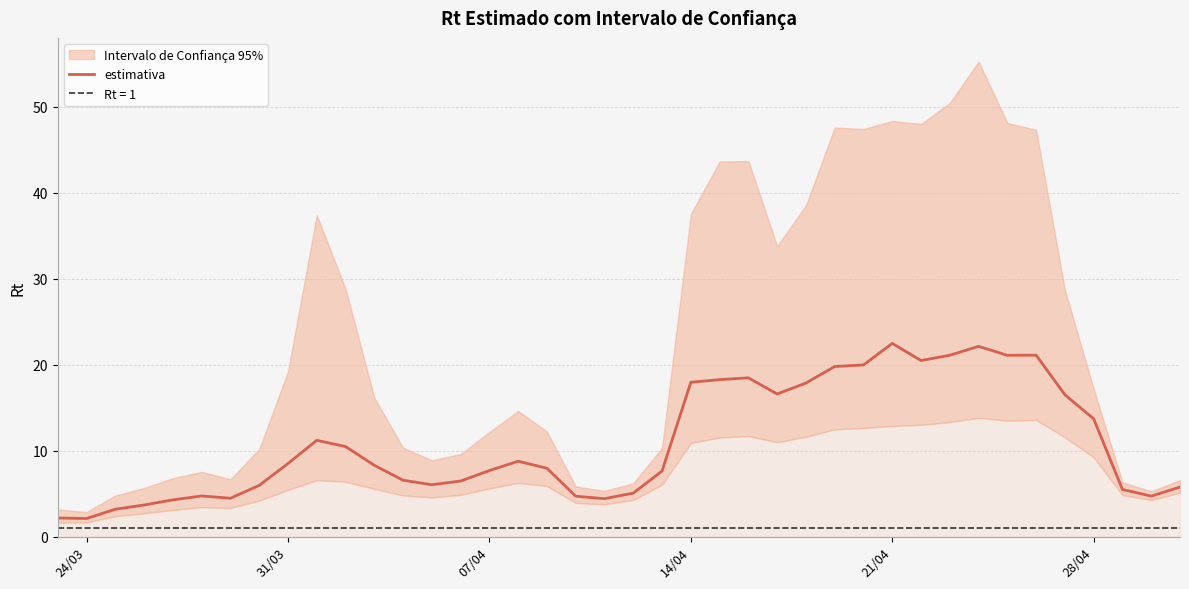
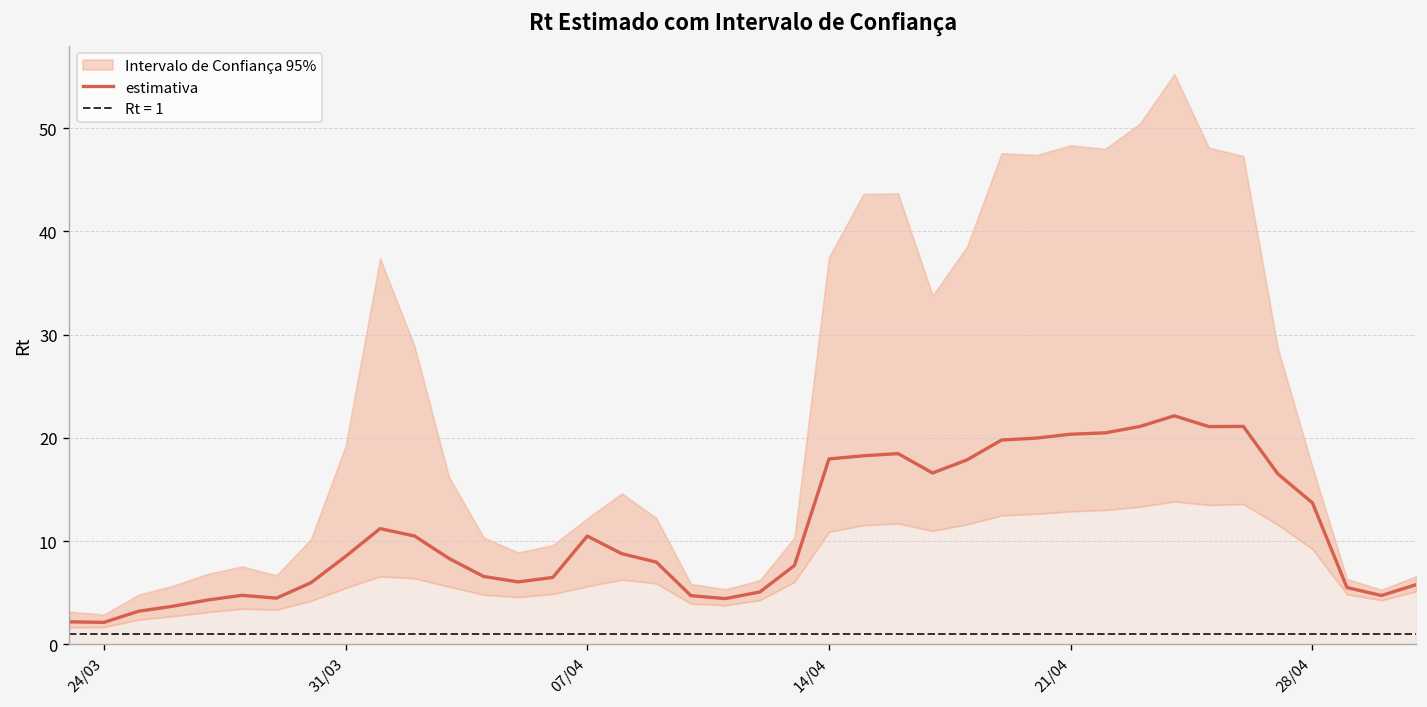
  {
    "estimativa": {
      "24/03": 2,
      "31/03": 9,
-     "07/04": 8,
+     "07/04": 10,
      "14/04": 18,
-     "21/04": 22,
+     "21/04": 20,
      "28/04": 14
    }
  }
